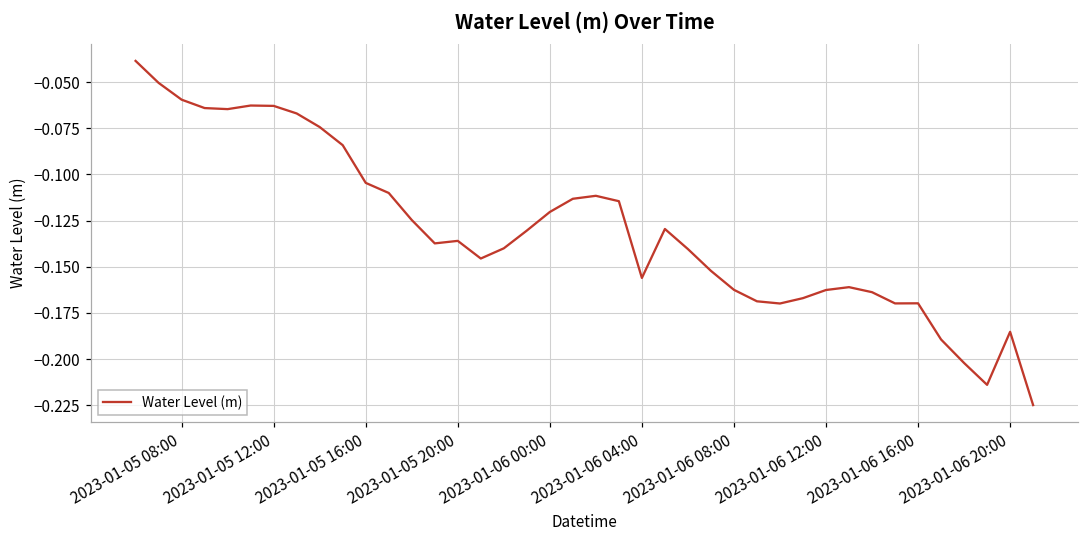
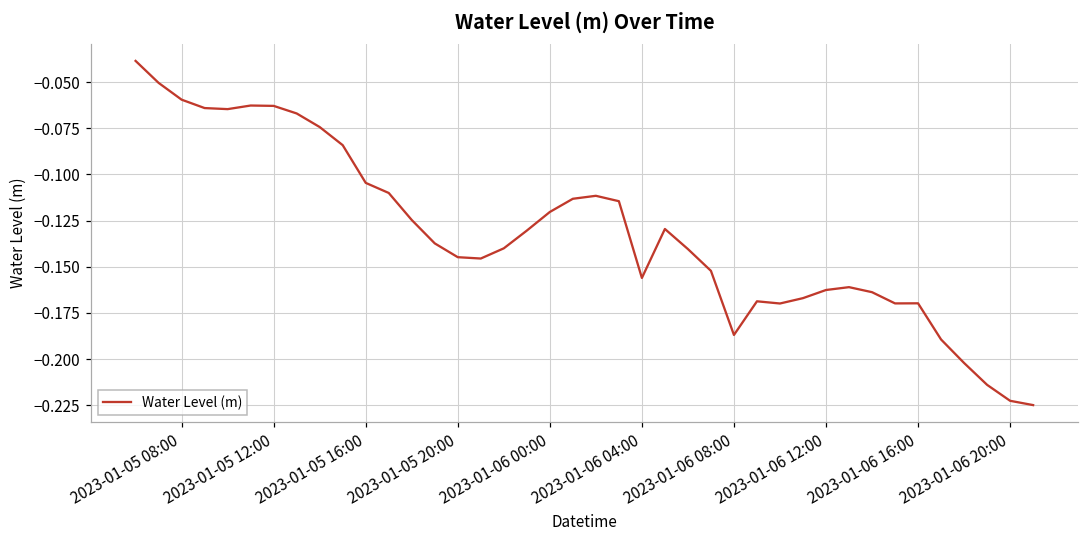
  {
    "2023-01-05 08:00": -0.059,
    "2023-01-05 12:00": -0.063,
    "2023-01-05 16:00": -0.105,
-   "2023-01-05 20:00": -0.136,
+   "2023-01-05 20:00": -0.145,
    "2023-01-06 00:00": -0.120,
    "2023-01-06 04:00": -0.156,
-   "2023-01-06 08:00": -0.162,
+   "2023-01-06 08:00": -0.187,
    "2023-01-06 12:00": -0.163,
    "2023-01-06 16:00": -0.170,
-   "2023-01-06 20:00": -0.185
+   "2023-01-06 20:00": -0.223
  }
